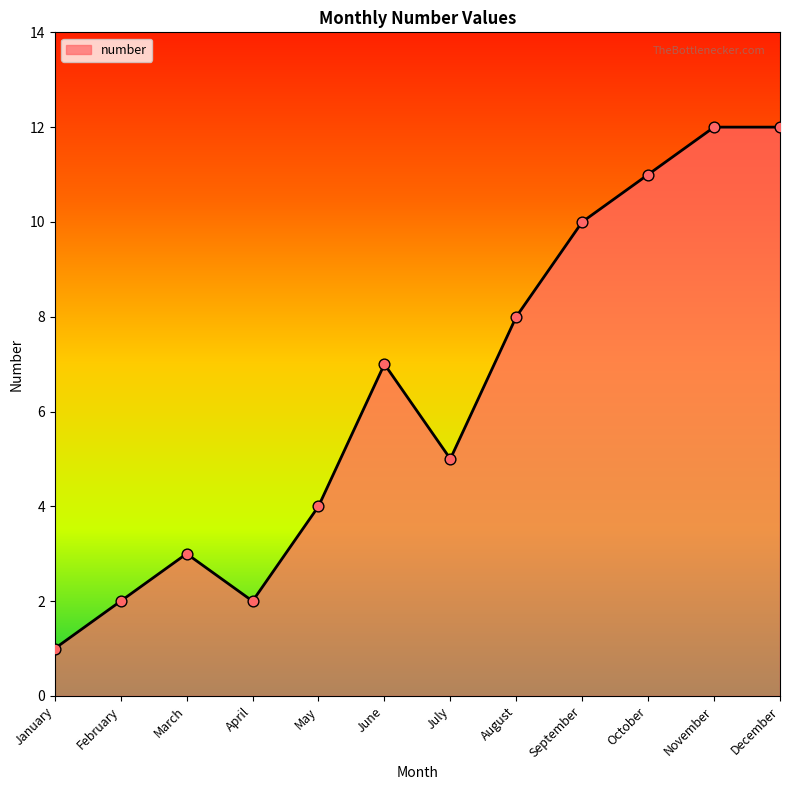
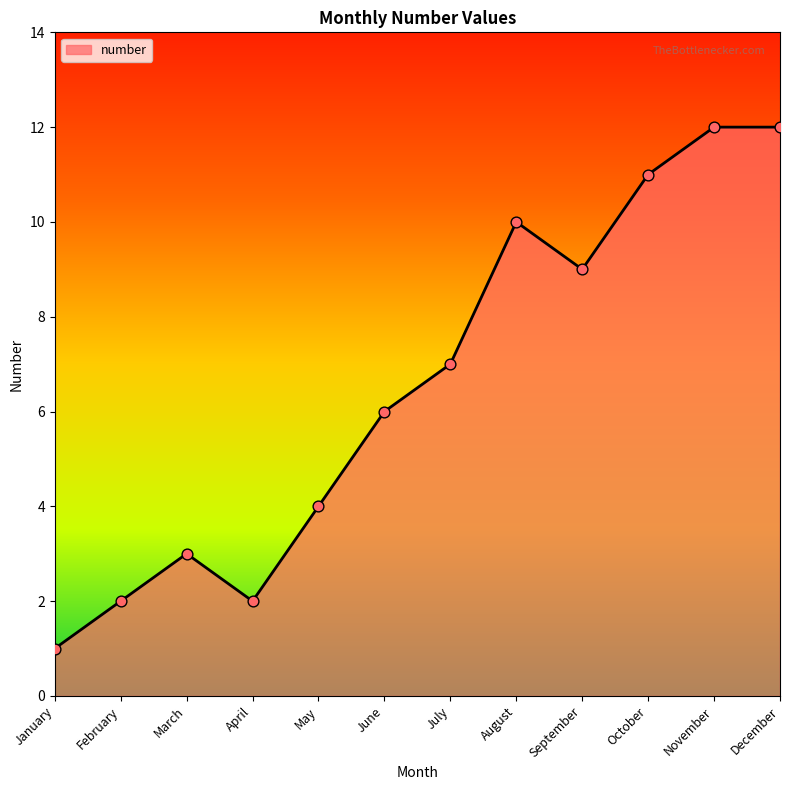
  {
    "January": 1,
    "February": 2,
    "March": 3,
    "April": 2,
    "May": 4,
-   "June": 7,
-   "July": 5,
-   "August": 8,
-   "September": 10,
+   "June": 6,
+   "July": 7,
+   "August": 10,
+   "September": 9,
    "October": 11,
    "November": 12,
    "December": 12
  }
